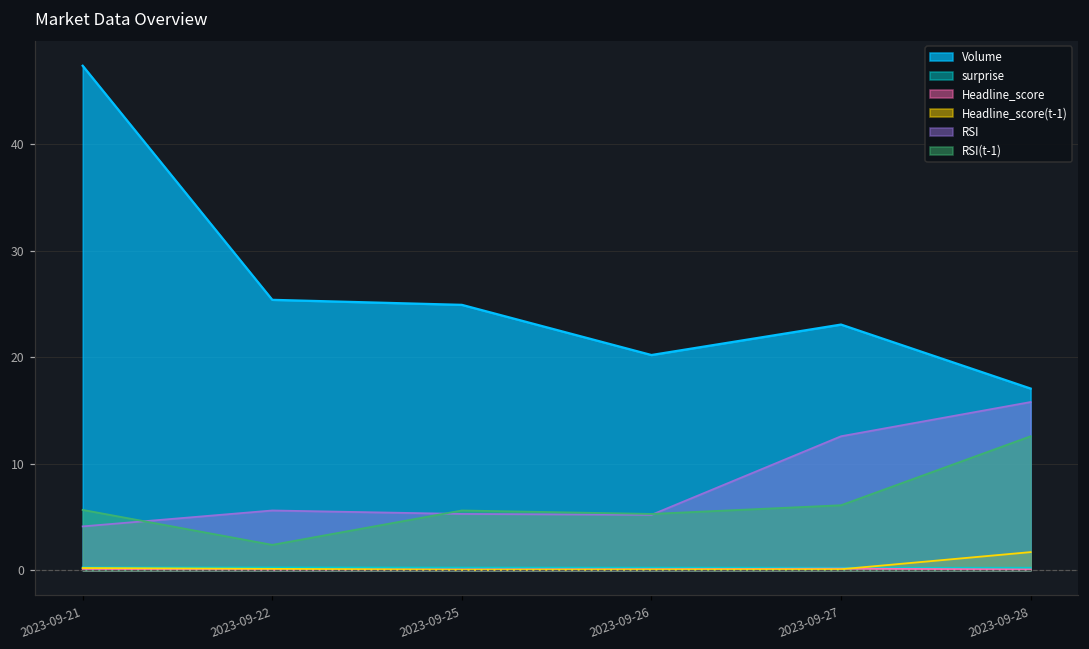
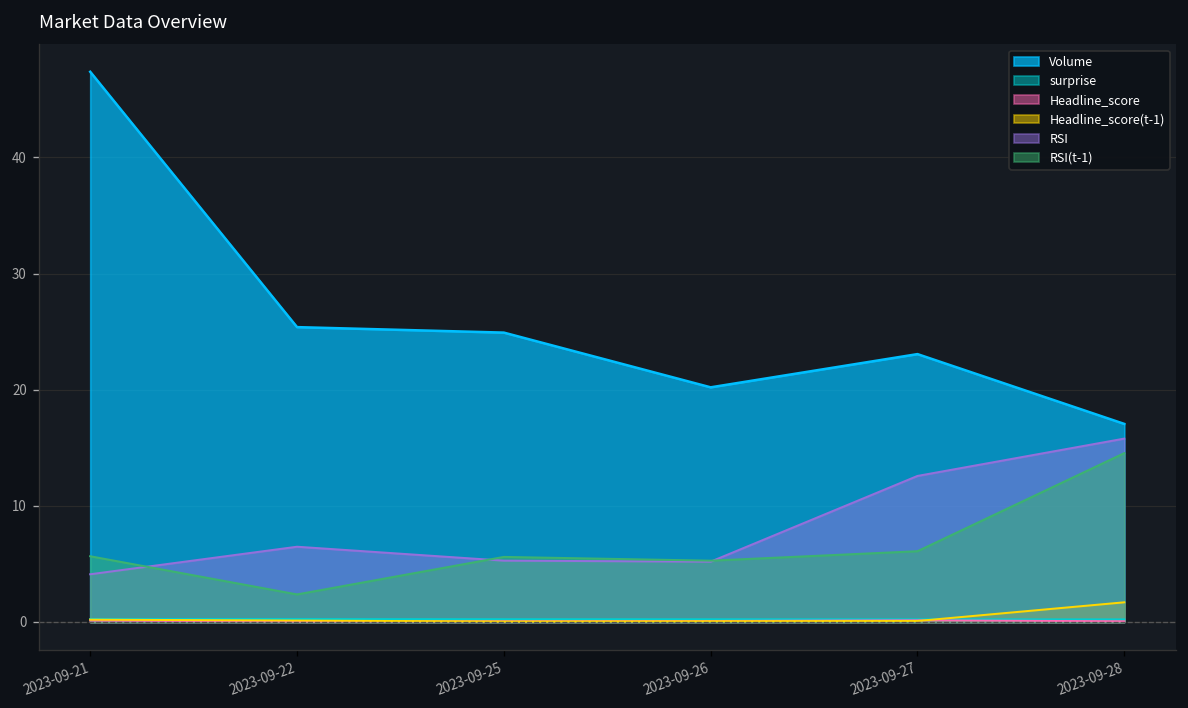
  {
    "Headline_score(t-1)": {
      "2023-09-28": 2
    },
    "RSI": {
      "2023-09-21": 4,
-     "2023-09-22": 5.6,
+     "2023-09-22": 6.5,
      "2023-09-25": 5,
      "2023-09-27": 13,
      "2023-09-28": 16
    },
    "RSI(t-1)": {
      "2023-09-21": 6,
      "2023-09-22": 2,
      "2023-09-25": 6,
      "2023-09-27": 6,
-     "2023-09-28": 13
+     "2023-09-28": 15
    }
  }
